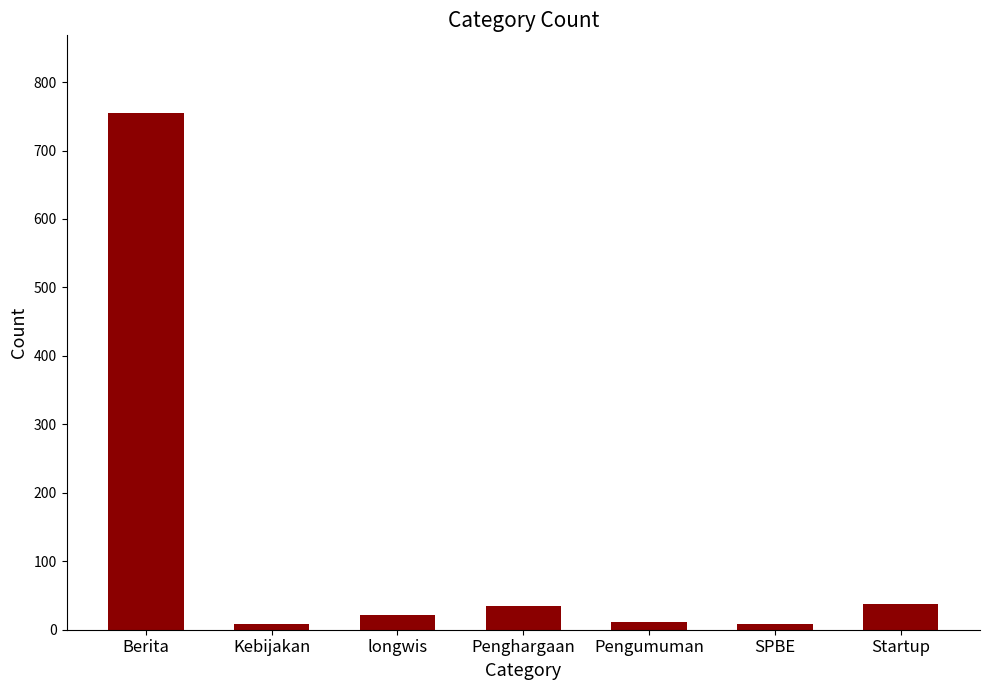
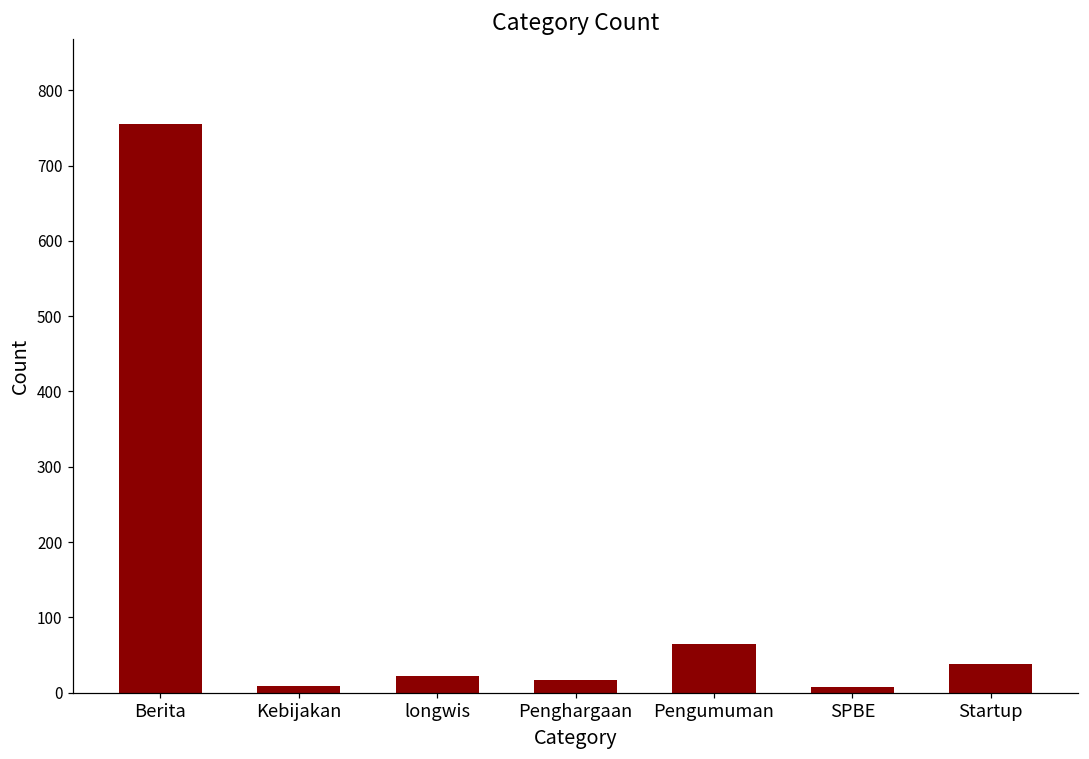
  {
    "Berita": 760,
    "Kebijakan": 10,
    "longwis": 20,
-   "Penghargaan": 40,
-   "Pengumuman": 10,
+   "Penghargaan": 20,
+   "Pengumuman": 60,
    "SPBE": 10,
    "Startup": 40
  }
